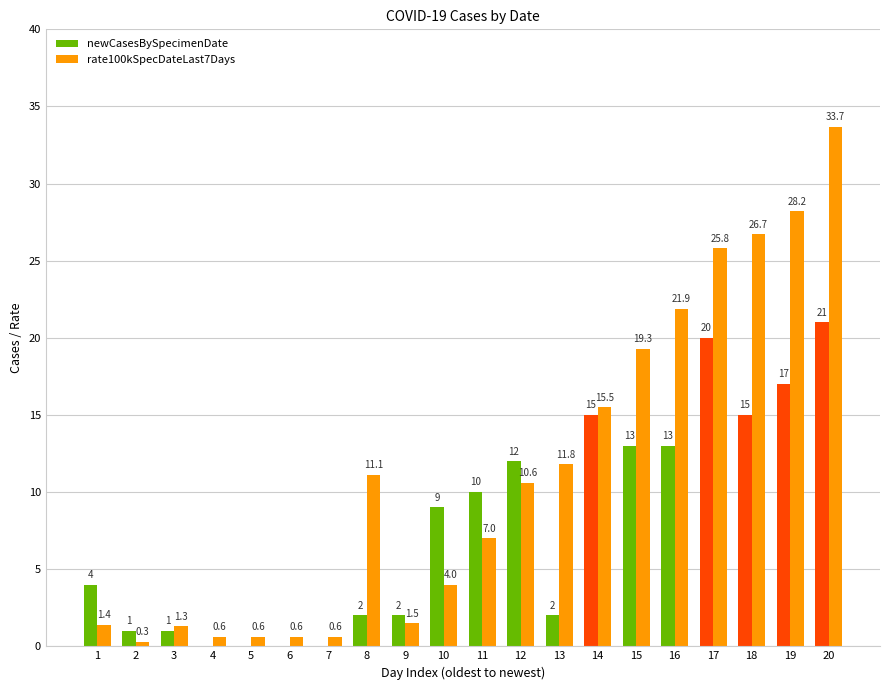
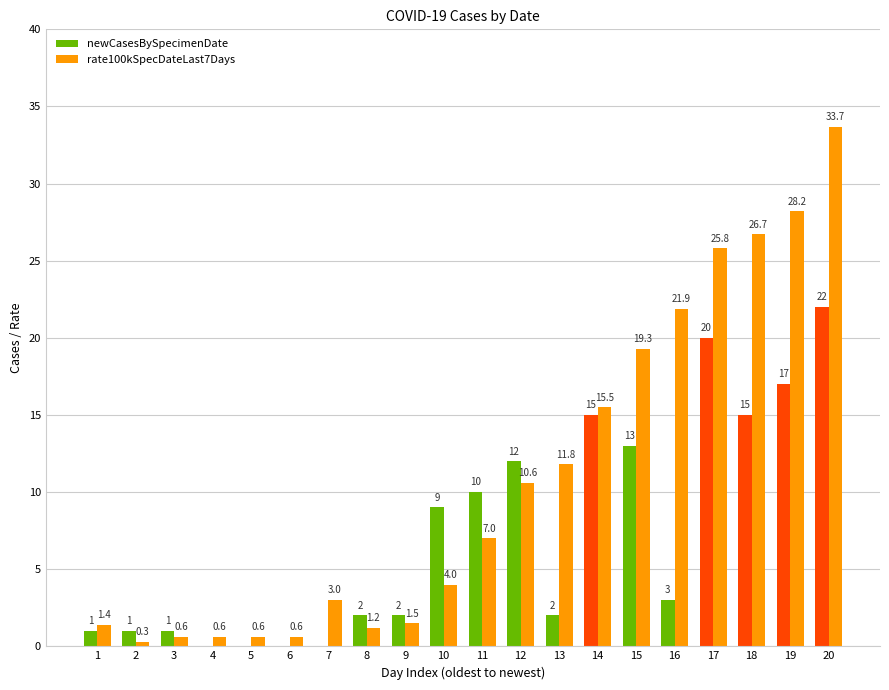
  {
    "newCasesBySpecimenDate": {
-     "1": 4,
+     "1": 1,
      "2": 1,
      "3": 1,
      "8": 2,
      "9": 2,
      "10": 9,
      "11": 10,
      "12": 12,
      "13": 2,
      "14": 15,
      "15": 13,
-     "16": 13,
+     "16": 3,
      "17": 20,
      "18": 15,
      "19": 17,
-     "20": 21
+     "20": 22
    },
    "rate100kSpecDateLast7Days": {
      "1": 1.4,
      "2": 0.3,
-     "3": 1.3,
+     "3": 0.6,
      "4": 0.6,
      "5": 0.6,
      "6": 0.6,
-     "7": 0.6,
-     "8": 11.1,
+     "7": 3.0,
+     "8": 1.2,
      "9": 1.5,
      "10": 4.0,
      "11": 7.0,
      "12": 10.6,
      "13": 11.8,
      "14": 15.5,
      "15": 19.3,
      "16": 21.9,
      "17": 25.8,
      "18": 26.7,
      "19": 28.2,
      "20": 33.7
    }
  }
